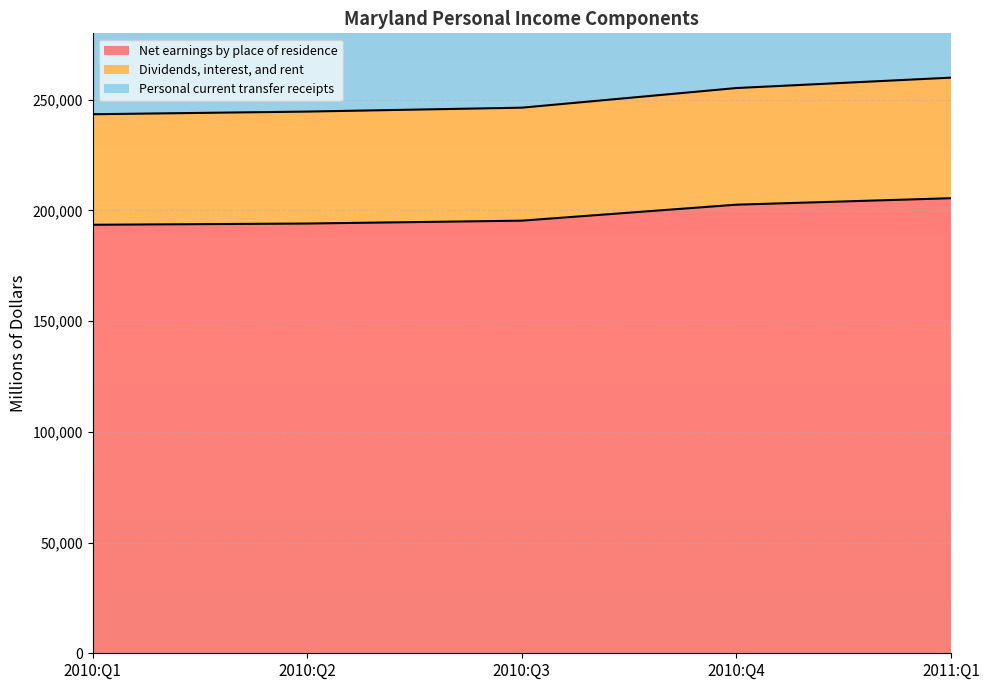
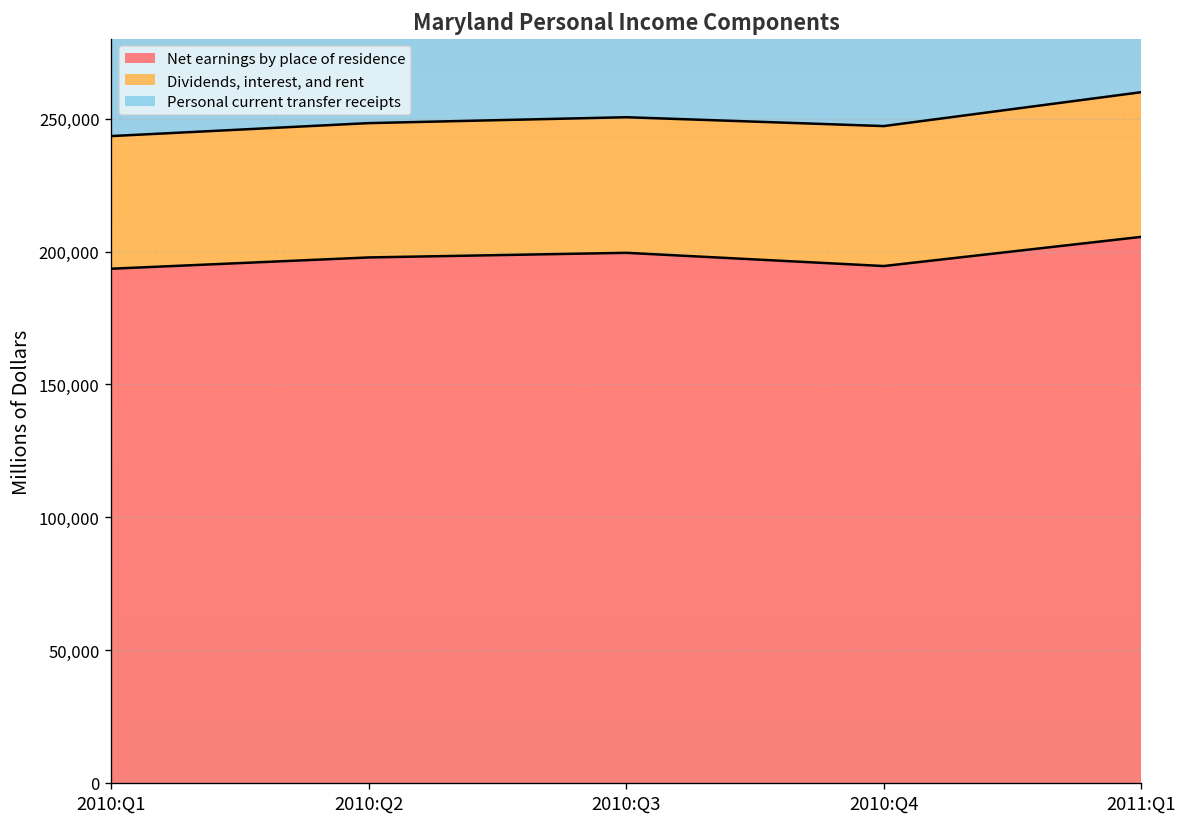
  {
    "Net earnings by place of residence": {
      "2010:Q1": "194,000",
-     "2010:Q2": "194,000",
-     "2010:Q3": "195,000",
-     "2010:Q4": "203,000",
+     "2010:Q2": "198,000",
+     "2010:Q3": "200,000",
+     "2010:Q4": "195,000",
      "2011:Q1": "206,000"
    },
    "Dividends, interest, and rent": {
      "2010:Q1": "50,000",
      "2010:Q2": "51,000",
      "2010:Q3": "51,000",
      "2010:Q4": "53,000",
      "2011:Q1": "54,000"
    }
  }
